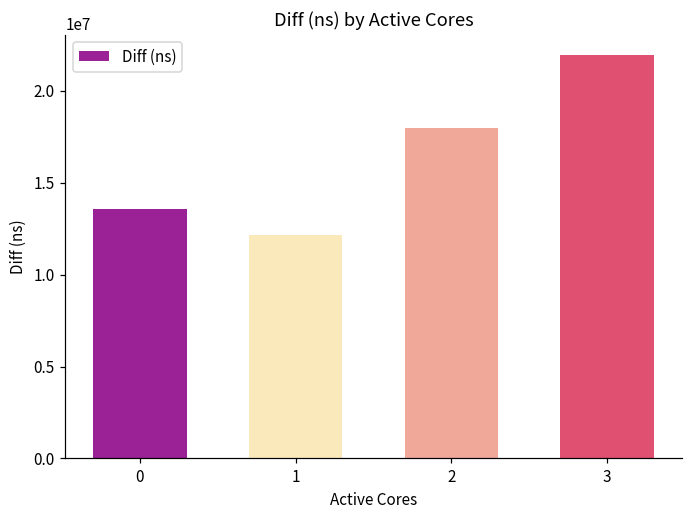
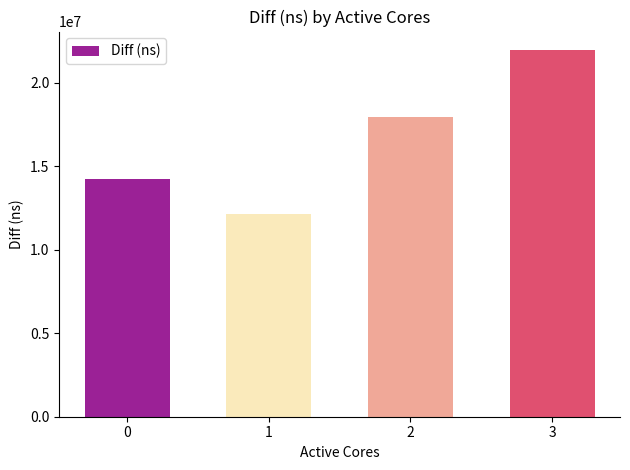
  {
-   "0": 13600000,
+   "0": 14200000,
    "1": 12100000,
    "2": 18000000,
    "3": 22000000
  }
